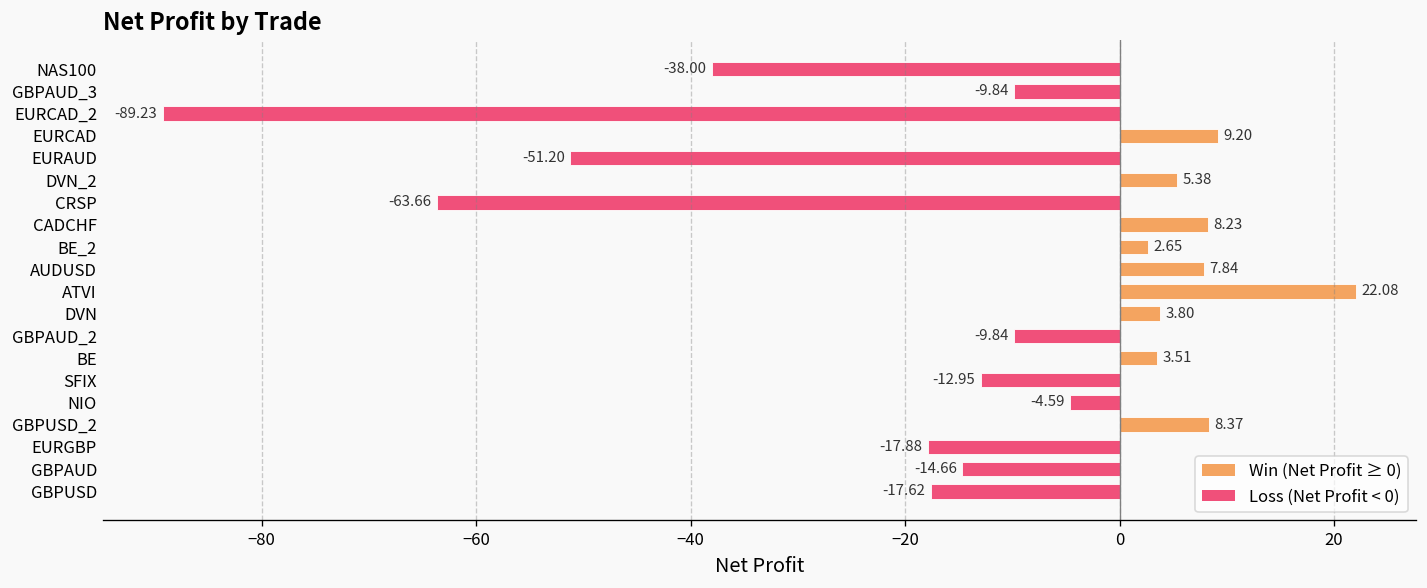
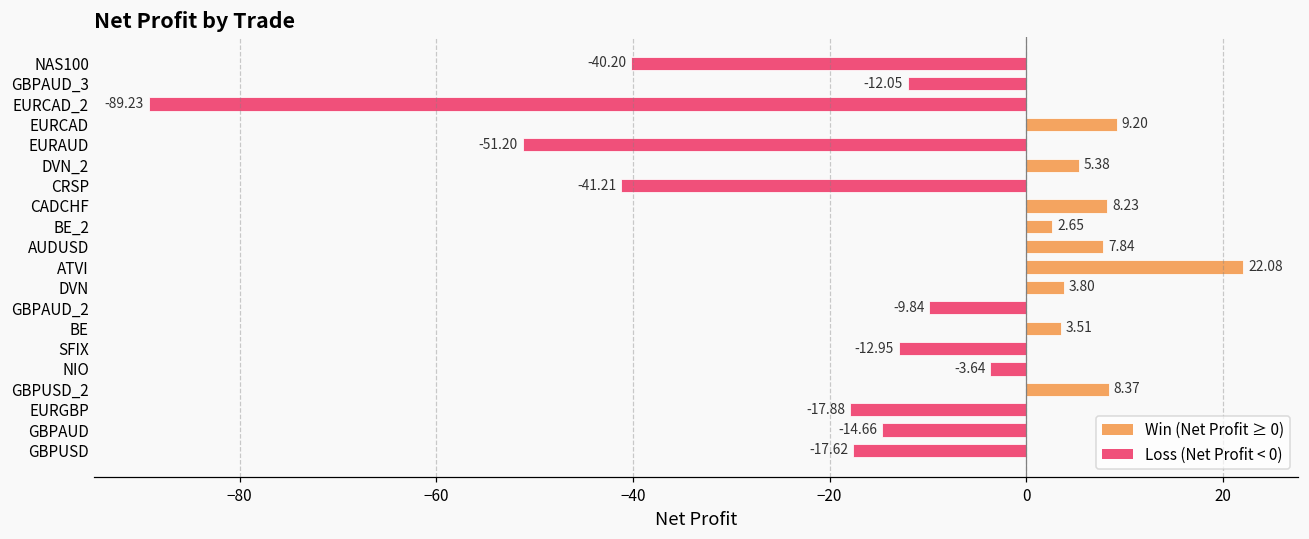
  {
-   "NAS100": -38.00,
-   "GBPAUD_3": -9.84,
+   "NAS100": -40.20,
+   "GBPAUD_3": -12.05,
    "EURCAD_2": -89.23,
    "EURCAD": 9.20,
    "EURAUD": -51.20,
    "DVN_2": 5.38,
-   "CRSP": -63.66,
+   "CRSP": -41.21,
    "CADCHF": 8.23,
    "BE_2": 2.65,
    "AUDUSD": 7.84,
    "ATVI": 22.08,
    "DVN": 3.80,
    "GBPAUD_2": -9.84,
    "BE": 3.51,
    "SFIX": -12.95,
-   "NIO": -4.59,
+   "NIO": -3.64,
    "GBPUSD_2": 8.37,
    "EURGBP": -17.88,
    "GBPAUD": -14.66,
    "GBPUSD": -17.62
  }
